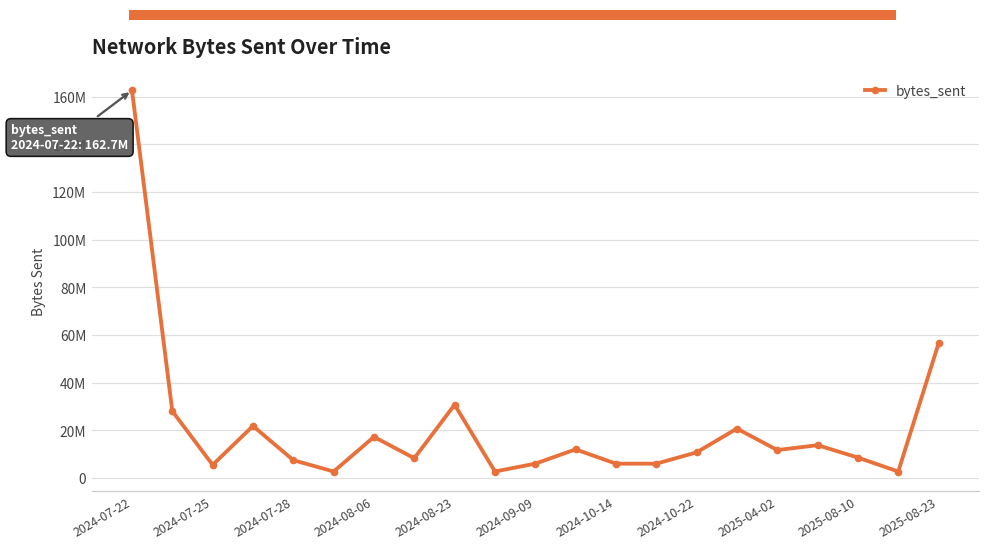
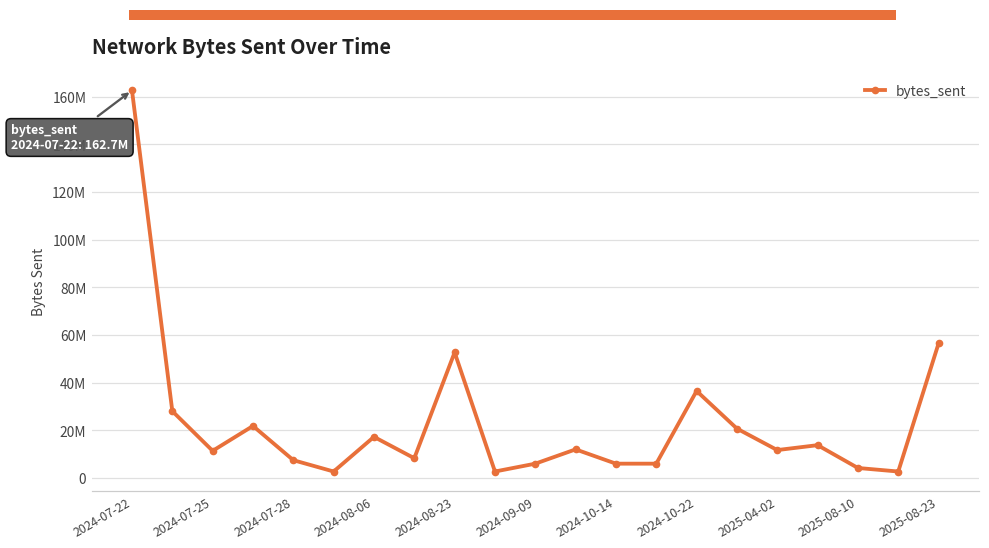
  {
-   "2024-07-25": 5000000,
+   "2024-07-25": 11000000,
    "2024-07-28": 7000000,
    "2024-08-06": 17000000,
-   "2024-08-23": 31000000,
+   "2024-08-23": 53000000,
    "2024-09-09": 6000000,
    "2024-10-14": 6000000,
-   "2024-10-22": 11000000,
+   "2024-10-22": 36000000,
    "2025-04-02": 12000000,
-   "2025-08-10": 8000000,
+   "2025-08-10": 4000000,
    "2025-08-23": 56000000
  }
